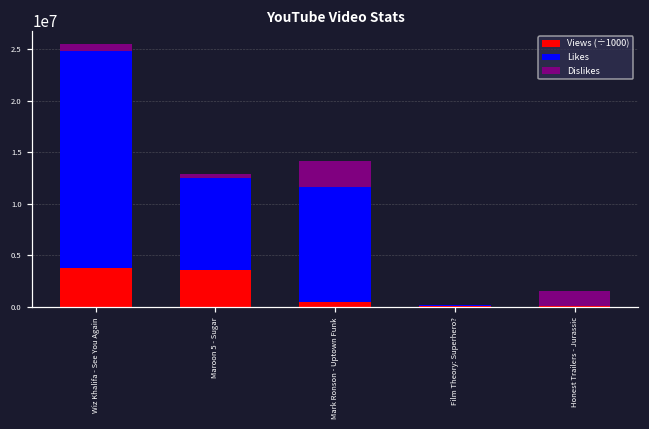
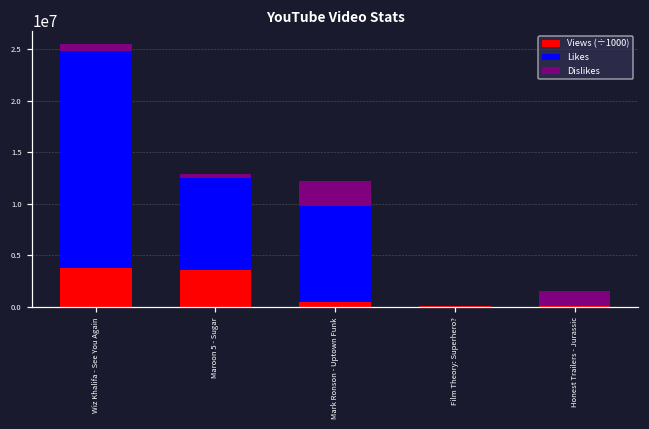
  {
    "Views (÷1000)": {
      "Wiz Khalifa - See You Again": 4000000,
      "Maroon 5 - Sugar": 4000000,
      "Mark Ronson - Uptown Funk": 0
    },
    "Likes": {
      "Wiz Khalifa - See You Again": 21000000,
      "Maroon 5 - Sugar": 9000000,
-     "Mark Ronson - Uptown Funk": 11000000
+     "Mark Ronson - Uptown Funk": 9000000
    },
    "Dislikes": {
      "Wiz Khalifa - See You Again": 1000000,
      "Maroon 5 - Sugar": 0,
      "Mark Ronson - Uptown Funk": 2000000,
      "Honest Trailers - Jurassic": 1000000
    }
  }
